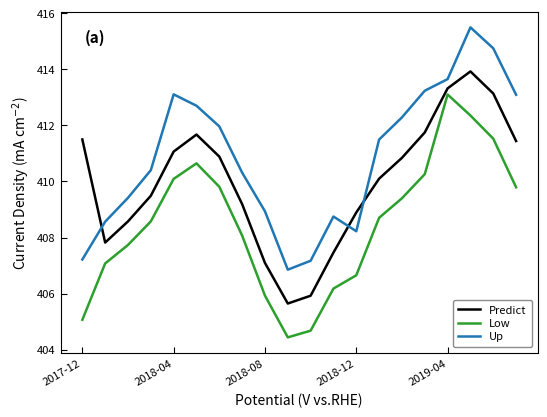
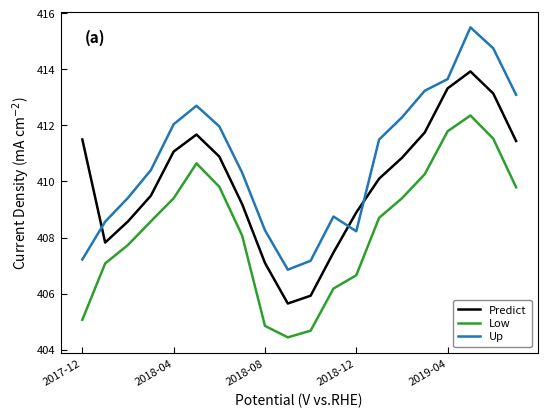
  {
    "Predict": {
      "2017-12": 411.5,
      "2018-04": 411.1,
      "2018-08": 407.1,
      "2018-12": 408.9,
      "2019-04": 413.3
    },
    "Low": {
      "2017-12": 405.1,
-     "2018-04": 410.1,
-     "2018-08": 405.9,
+     "2018-04": 409.4,
+     "2018-08": 404.8,
      "2018-12": 406.7,
-     "2019-04": 413.1
+     "2019-04": 411.8
    },
    "Up": {
      "2017-12": 407.2,
-     "2018-04": 413.1,
-     "2018-08": 408.9,
+     "2018-04": 412.0,
+     "2018-08": 408.3,
      "2018-12": 408.2,
      "2019-04": 413.7
    }
  }
